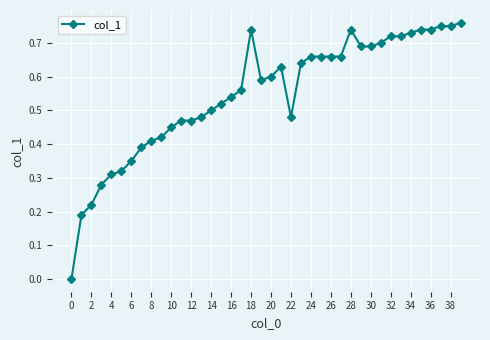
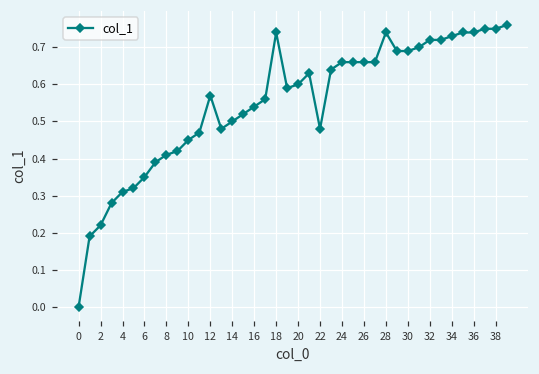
  {
    "0": 0.00,
    "2": 0.22,
    "4": 0.31,
    "6": 0.35,
    "8": 0.41,
    "10": 0.45,
-   "12": 0.47,
+   "12": 0.57,
    "14": 0.50,
    "16": 0.54,
    "18": 0.74,
    "20": 0.60,
    "22": 0.48,
    "24": 0.66,
    "26": 0.66,
    "28": 0.74,
    "30": 0.69,
    "32": 0.72,
    "34": 0.73,
    "36": 0.74,
    "38": 0.75
  }
